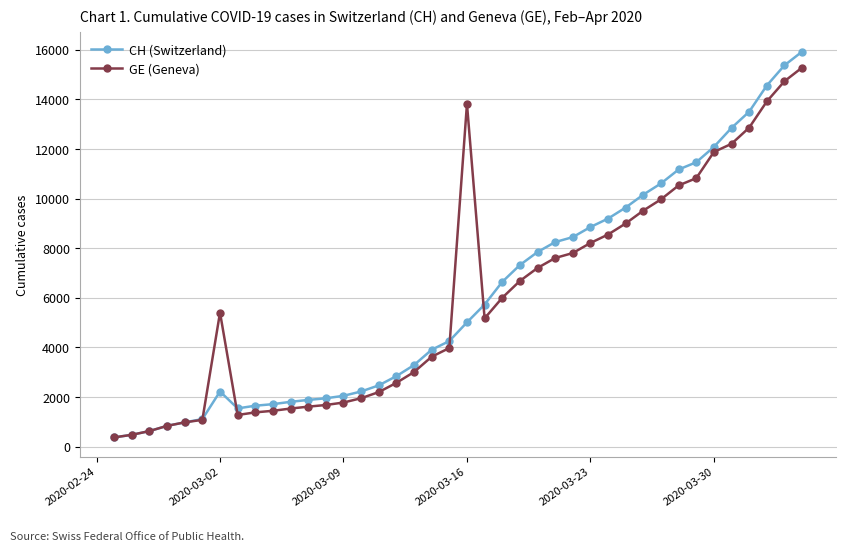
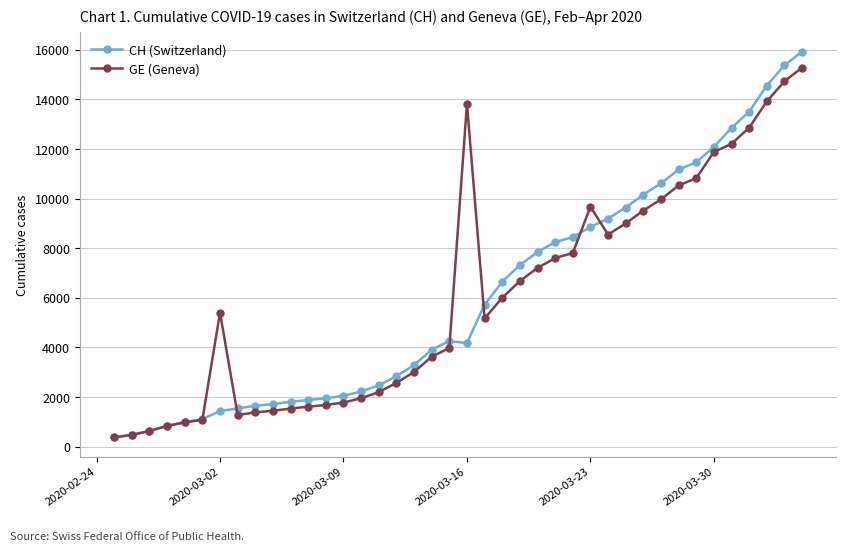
  {
    "CH (Switzerland)": {
-     "2020-03-02": 2200,
+     "2020-03-02": 1400,
      "2020-03-09": 2100,
-     "2020-03-16": 5000,
+     "2020-03-16": 4200,
      "2020-03-23": 8900,
      "2020-03-30": 12100
    },
    "GE (Geneva)": {
      "2020-03-02": 5400,
      "2020-03-09": 1800,
      "2020-03-16": 13800,
-     "2020-03-23": 8200,
+     "2020-03-23": 9700,
      "2020-03-30": 11900
    }
  }
